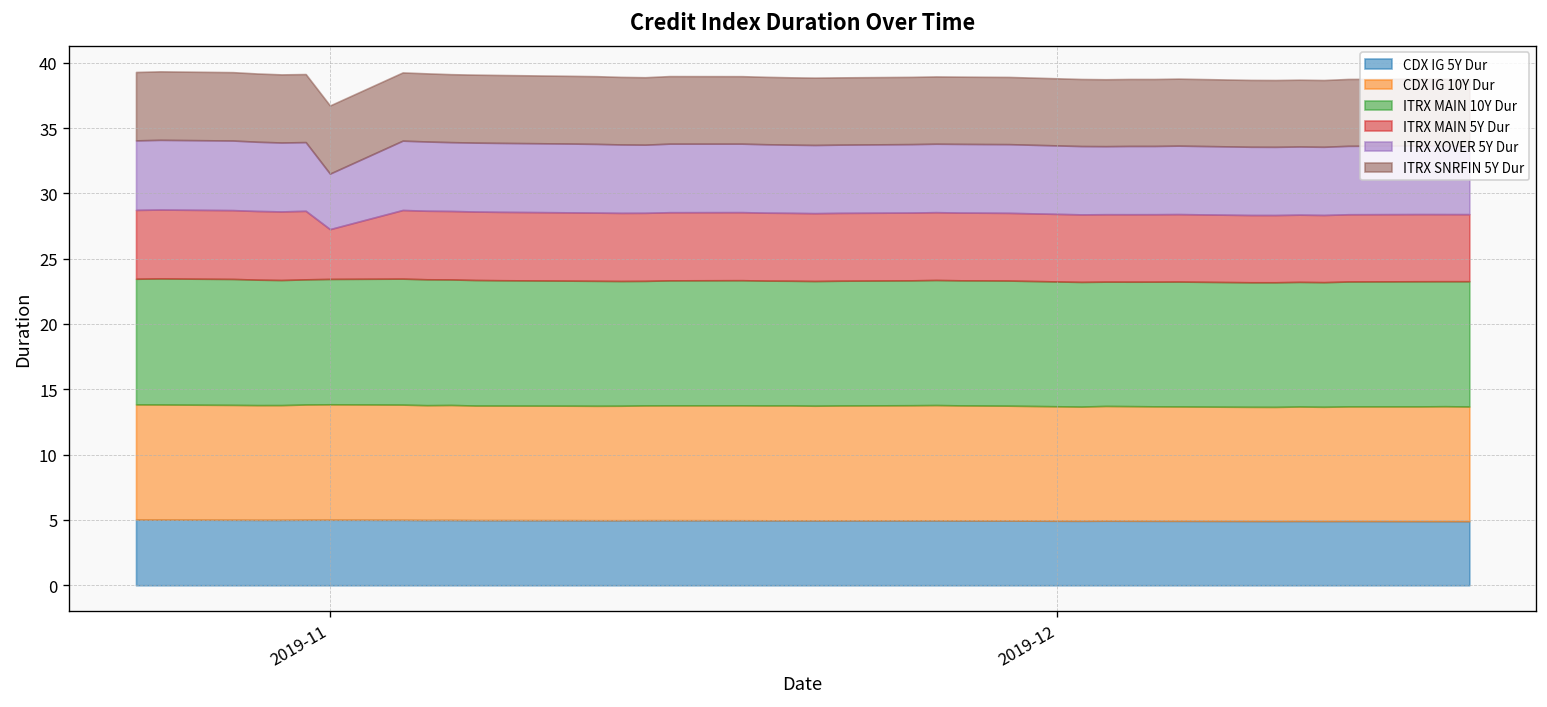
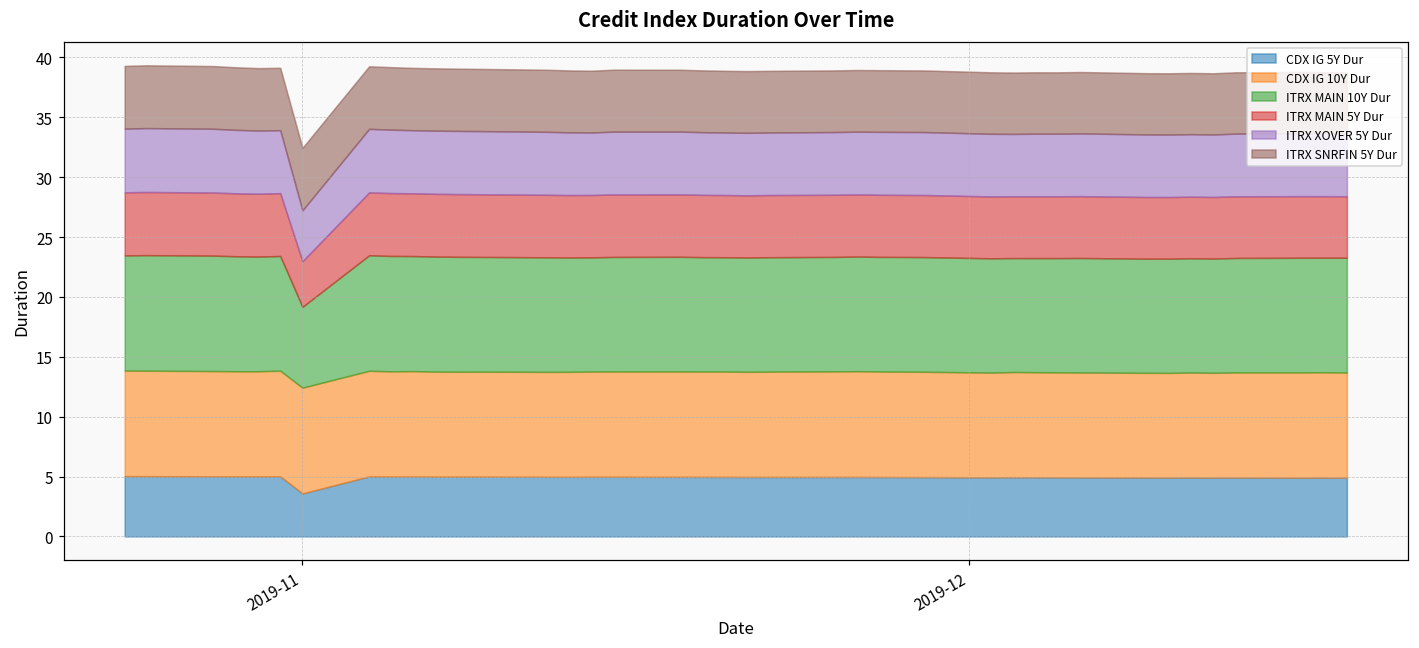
  {
    "CDX IG 5Y Dur": {
-     "2019-11": 5.0
+     "2019-11": 3.6
    },
    "CDX IG 10Y Dur": {
      "2019-11": 8.8
    },
    "ITRX MAIN 10Y Dur": {
-     "2019-11": 9.6
+     "2019-11": 6.7
    },
    "ITRX MAIN 5Y Dur": {
      "2019-11": 3.8
    },
    "ITRX XOVER 5Y Dur": {
      "2019-11": 4.3
    },
    "ITRX SNRFIN 5Y Dur": {
      "2019-11": 5.2
    }
  }
